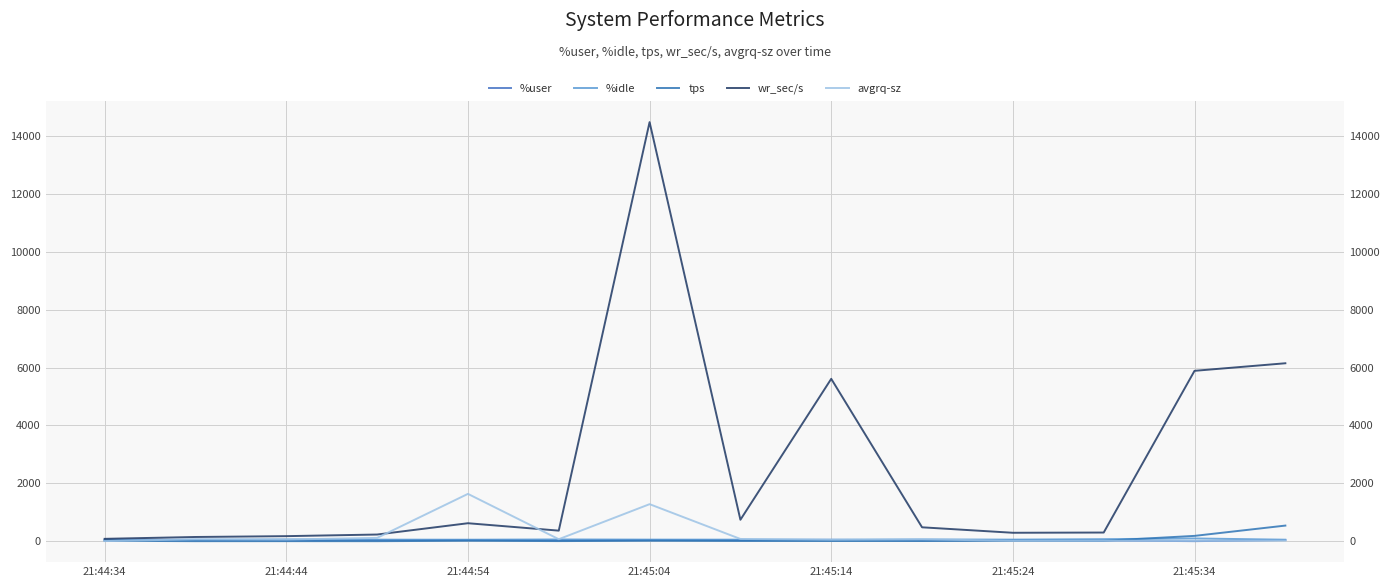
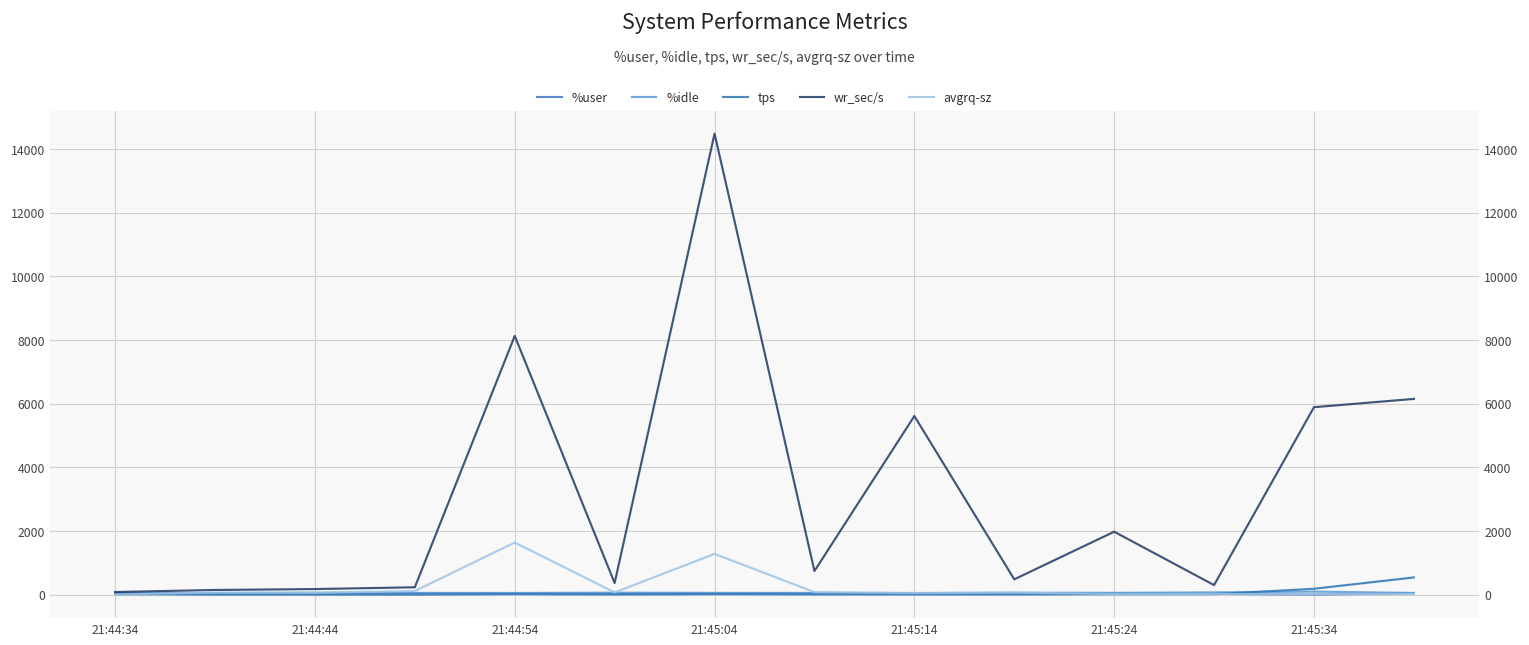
  {
    "wr_sec/s": {
      "21:44:44": 200,
-     "21:44:54": 600,
+     "21:44:54": 8100,
      "21:45:04": 14500,
      "21:45:14": 5600,
-     "21:45:24": 300,
+     "21:45:24": 2000,
      "21:45:34": 5900
    },
    "avgrq-sz": {
      "21:44:54": 1600,
      "21:45:04": 1300
    }
  }
